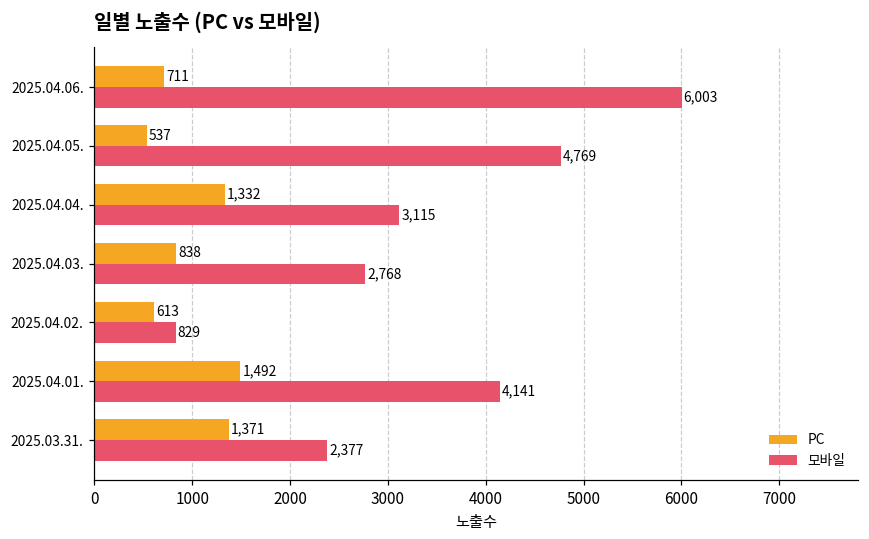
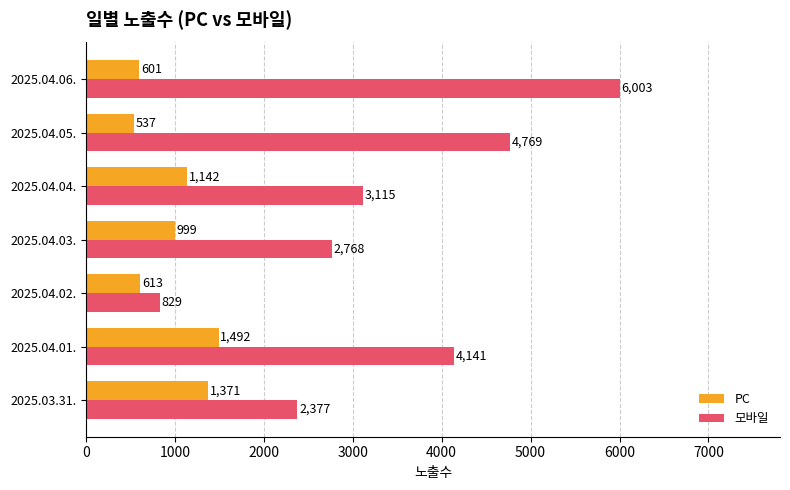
  {
    "PC": {
-     "2025.04.06.": "711",
+     "2025.04.06.": "601",
      "2025.04.05.": "537",
-     "2025.04.04.": "1,332",
-     "2025.04.03.": "838",
+     "2025.04.04.": "1,142",
+     "2025.04.03.": "999",
      "2025.04.02.": "613",
      "2025.04.01.": "1,492",
      "2025.03.31.": "1,371"
    },
    "모바일": {
      "2025.04.06.": "6,003",
      "2025.04.05.": "4,769",
      "2025.04.04.": "3,115",
      "2025.04.03.": "2,768",
      "2025.04.02.": "829",
      "2025.04.01.": "4,141",
      "2025.03.31.": "2,377"
    }
  }
